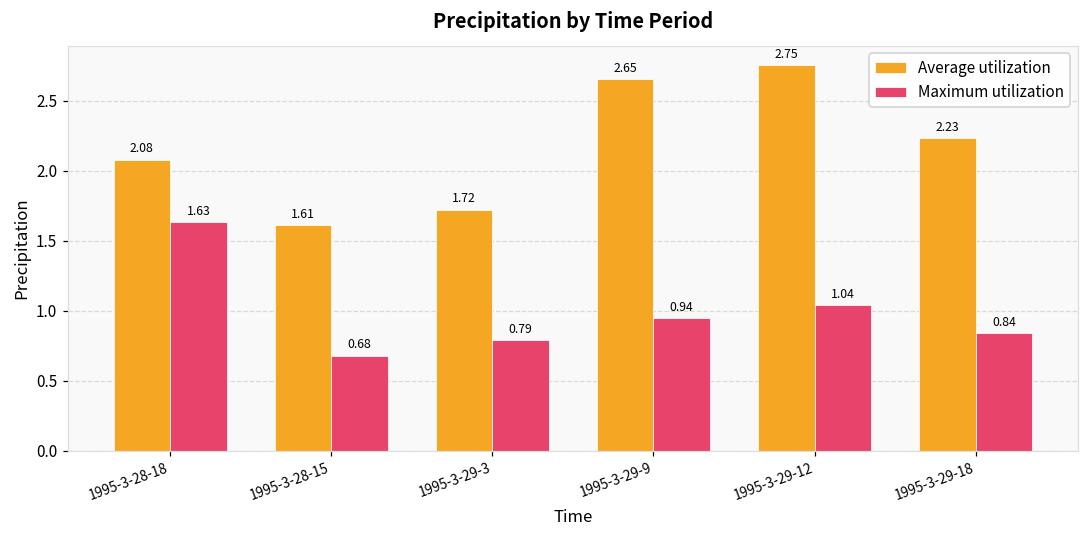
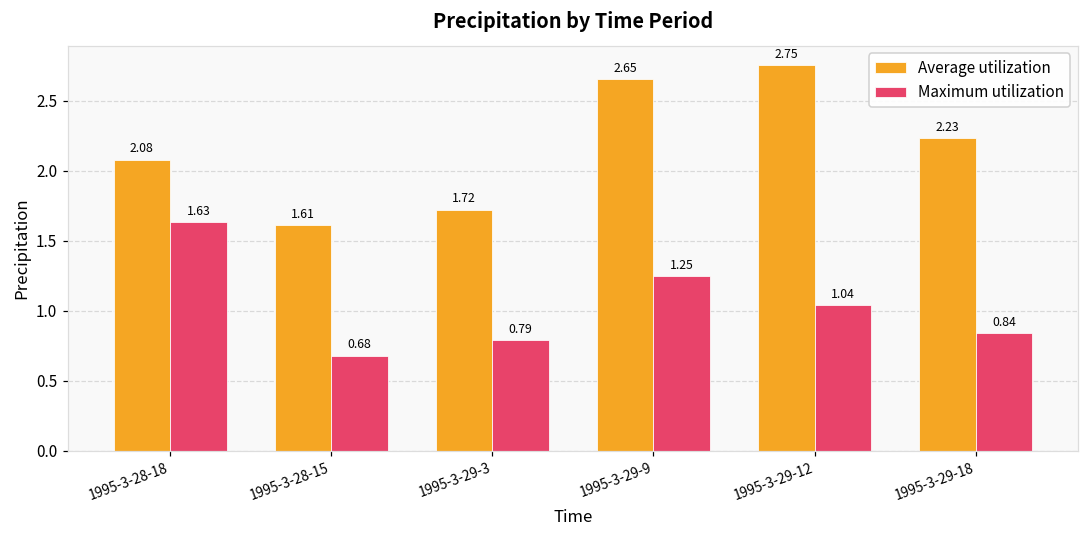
  {
    "Average utilization": {
      "1995-3-28-18": 2.08,
      "1995-3-28-15": 1.61,
      "1995-3-29-3": 1.72,
      "1995-3-29-9": 2.65,
      "1995-3-29-12": 2.75,
      "1995-3-29-18": 2.23
    },
    "Maximum utilization": {
      "1995-3-28-18": 1.63,
      "1995-3-28-15": 0.68,
      "1995-3-29-3": 0.79,
-     "1995-3-29-9": 0.94,
+     "1995-3-29-9": 1.25,
      "1995-3-29-12": 1.04,
      "1995-3-29-18": 0.84
    }
  }
